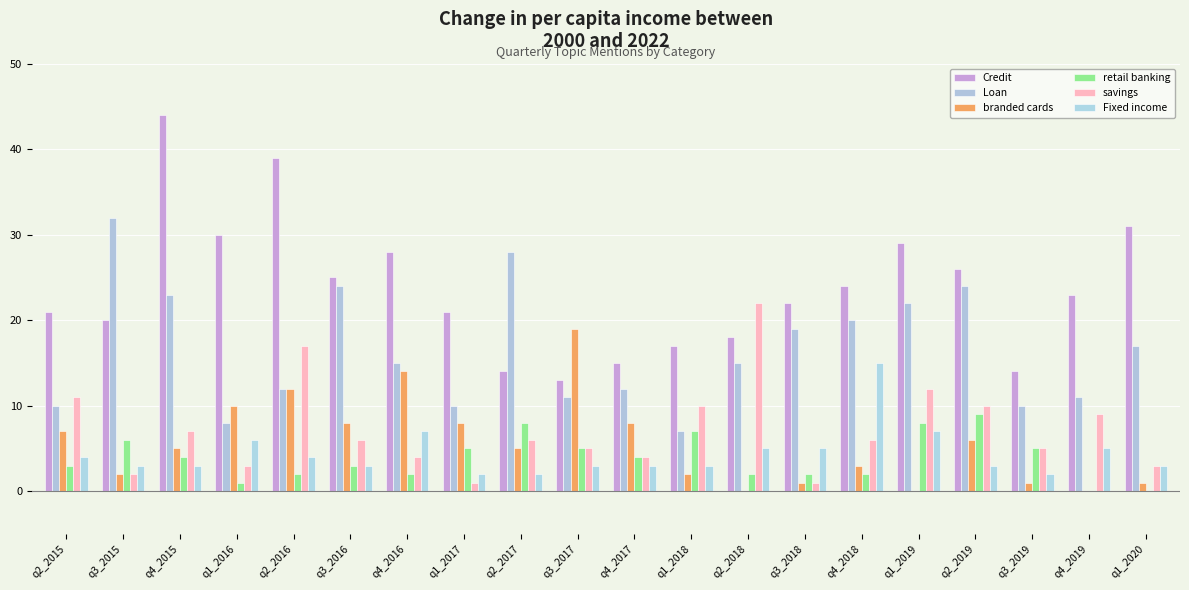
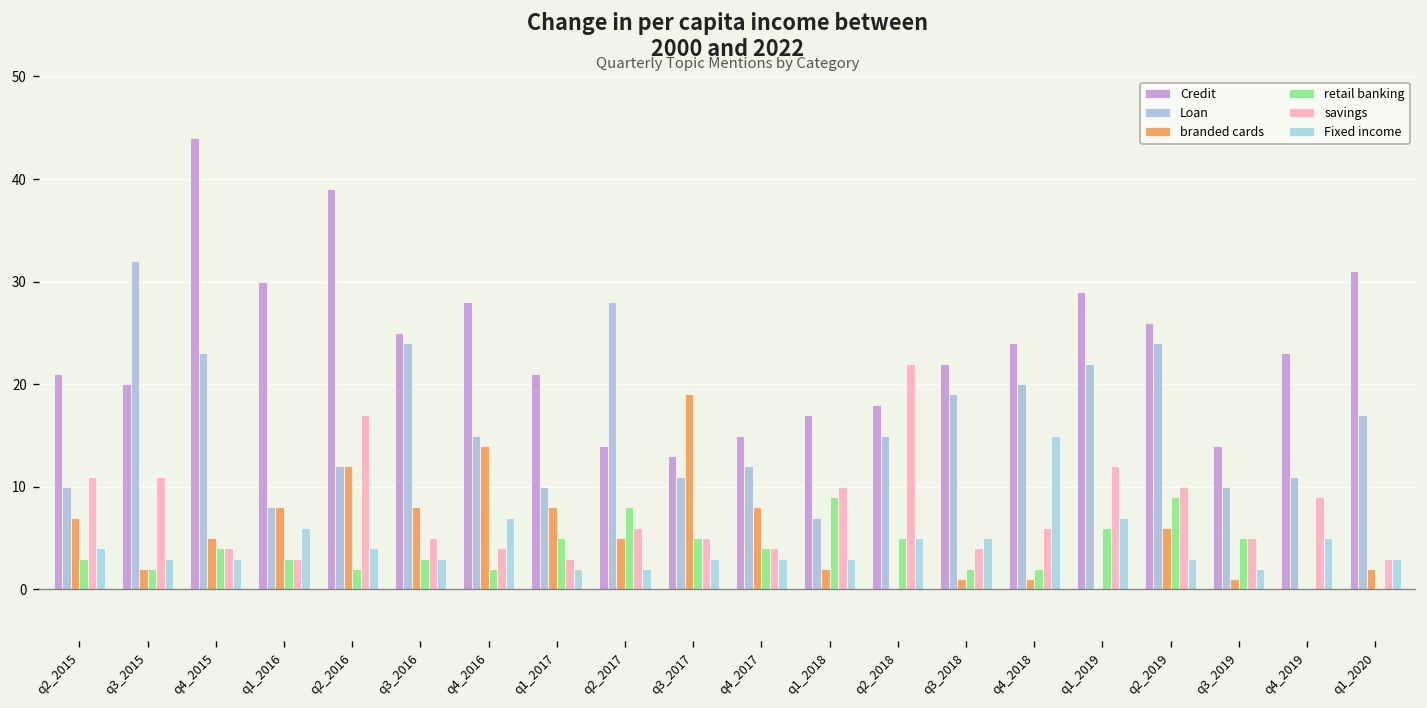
  {
    "branded cards": {
      "q2_2015": 7,
      "q3_2015": 2,
      "q4_2015": 5,
-     "q1_2016": 10,
+     "q1_2016": 8,
      "q2_2016": 12,
      "q3_2016": 8,
      "q4_2016": 14,
      "q1_2017": 8,
      "q2_2017": 5,
      "q3_2017": 19,
      "q4_2017": 8,
      "q1_2018": 2,
      "q2_2018": 0,
      "q3_2018": 1,
-     "q4_2018": 3,
+     "q4_2018": 1,
      "q1_2019": 0,
      "q2_2019": 6,
      "q3_2019": 1,
      "q4_2019": 0,
-     "q1_2020": 1
+     "q1_2020": 2
    },
    "retail banking": {
      "q2_2015": 3,
-     "q3_2015": 6,
+     "q3_2015": 2,
      "q4_2015": 4,
-     "q1_2016": 1,
+     "q1_2016": 3,
      "q2_2016": 2,
      "q3_2016": 3,
      "q4_2016": 2,
      "q1_2017": 5,
      "q2_2017": 8,
      "q3_2017": 5,
      "q4_2017": 4,
-     "q1_2018": 7,
-     "q2_2018": 2,
+     "q1_2018": 9,
+     "q2_2018": 5,
      "q3_2018": 2,
      "q4_2018": 2,
-     "q1_2019": 8,
+     "q1_2019": 6,
      "q2_2019": 9,
      "q3_2019": 5,
      "q4_2019": 0,
      "q1_2020": 0
    },
    "savings": {
      "q2_2015": 11,
-     "q3_2015": 2,
-     "q4_2015": 7,
+     "q3_2015": 11,
+     "q4_2015": 4,
      "q1_2016": 3,
      "q2_2016": 17,
-     "q3_2016": 6,
+     "q3_2016": 5,
      "q4_2016": 4,
-     "q1_2017": 1,
+     "q1_2017": 3,
      "q2_2017": 6,
      "q3_2017": 5,
      "q4_2017": 4,
      "q1_2018": 10,
      "q2_2018": 22,
-     "q3_2018": 1,
+     "q3_2018": 4,
      "q4_2018": 6,
      "q1_2019": 12,
      "q2_2019": 10,
      "q3_2019": 5,
      "q4_2019": 9,
      "q1_2020": 3
    }
  }
